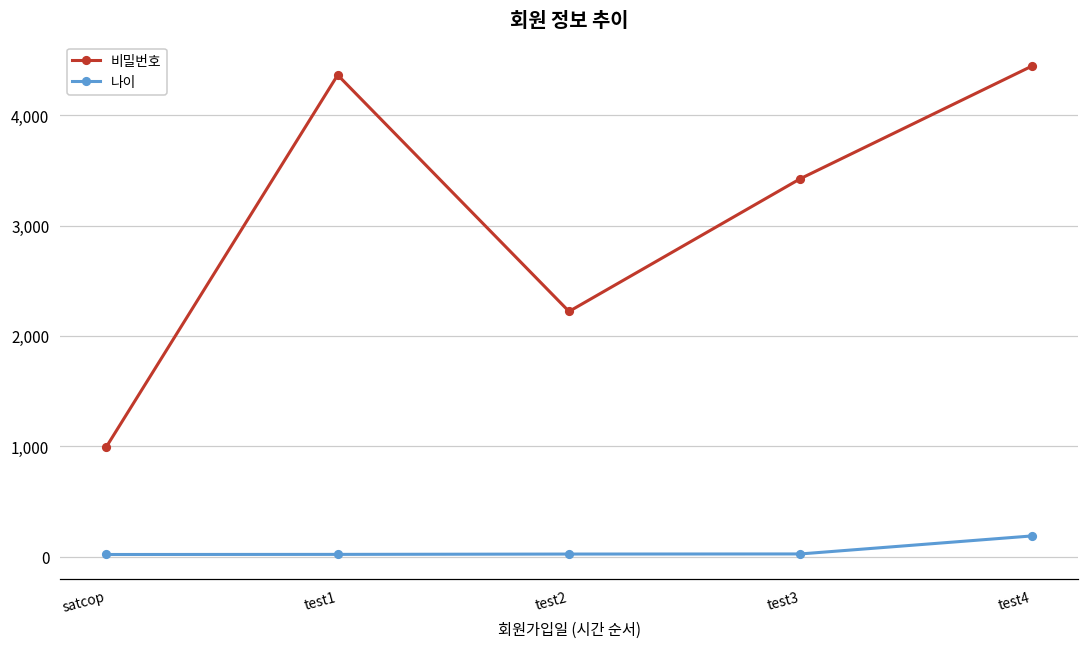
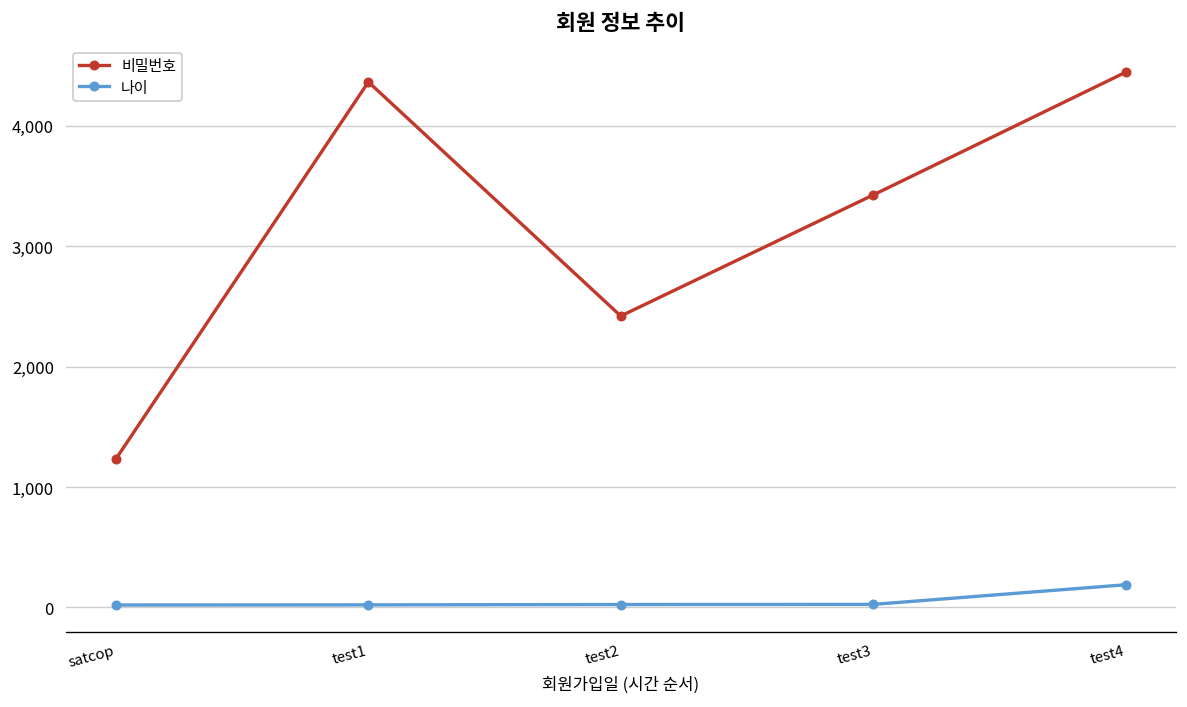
  {
    "비밀번호": {
-     "satcop": "1,000",
+     "satcop": "1,230",
      "test1": "4,360",
-     "test2": "2,220",
+     "test2": "2,420",
      "test3": "3,430",
      "test4": "4,440"
    },
    "나이": {
      "satcop": "20",
      "test1": "20",
      "test2": "20",
      "test3": "30",
      "test4": "190"
    }
  }
